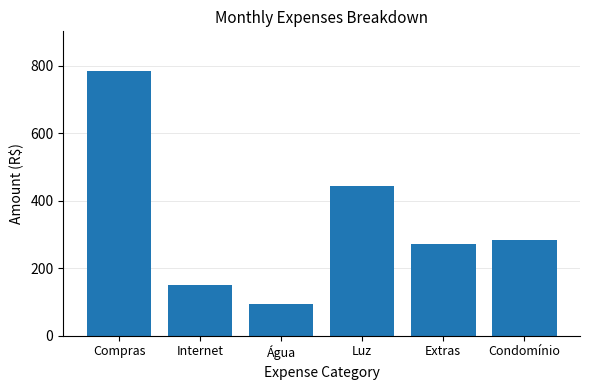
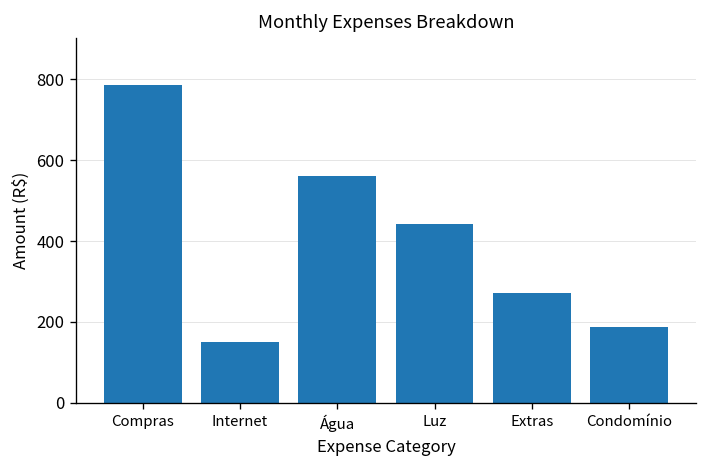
  {
    "Compras": 790,
    "Internet": 150,
-   "Água": 100,
+   "Água": 560,
    "Luz": 440,
    "Extras": 270,
-   "Condomínio": 290
+   "Condomínio": 190
  }
